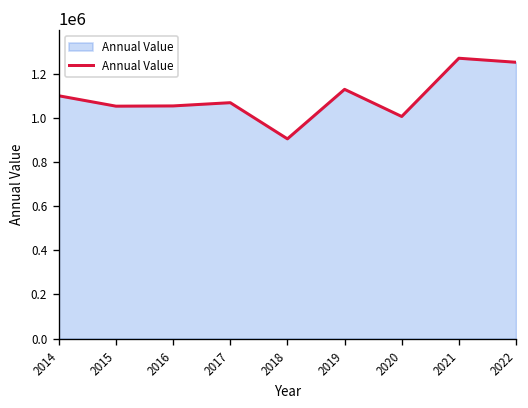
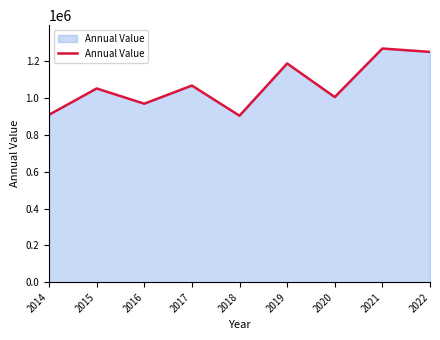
  {
-   "2014": 1100000,
+   "2014": 910000,
    "2015": 1050000,
-   "2016": 1050000,
+   "2016": 970000,
    "2017": 1070000,
    "2018": 900000,
-   "2019": 1130000,
+   "2019": 1190000,
    "2020": 1010000,
    "2021": 1270000,
    "2022": 1250000
  }
